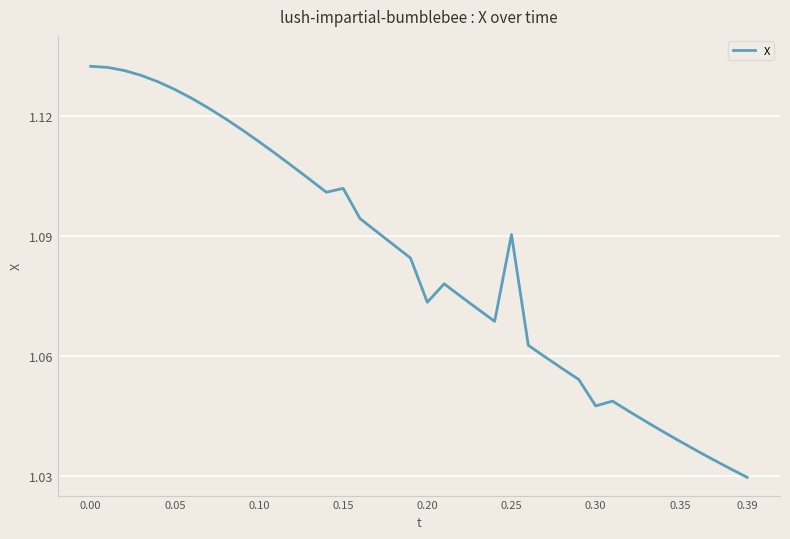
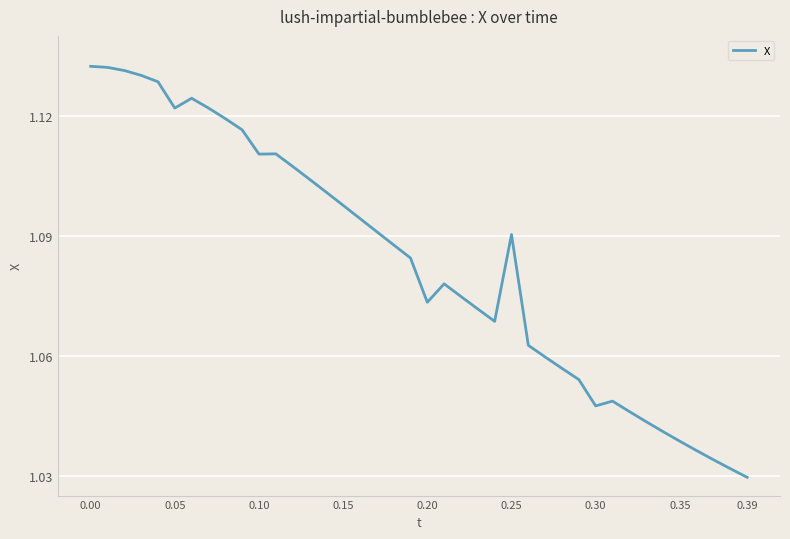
  {
    "0.00": 1.132,
-   "0.05": 1.127,
-   "0.10": 1.114,
-   "0.15": 1.102,
+   "0.05": 1.122,
+   "0.10": 1.110,
+   "0.15": 1.098,
    "0.20": 1.073,
    "0.25": 1.090,
    "0.30": 1.047,
    "0.35": 1.039,
    "0.39": 1.030
  }
